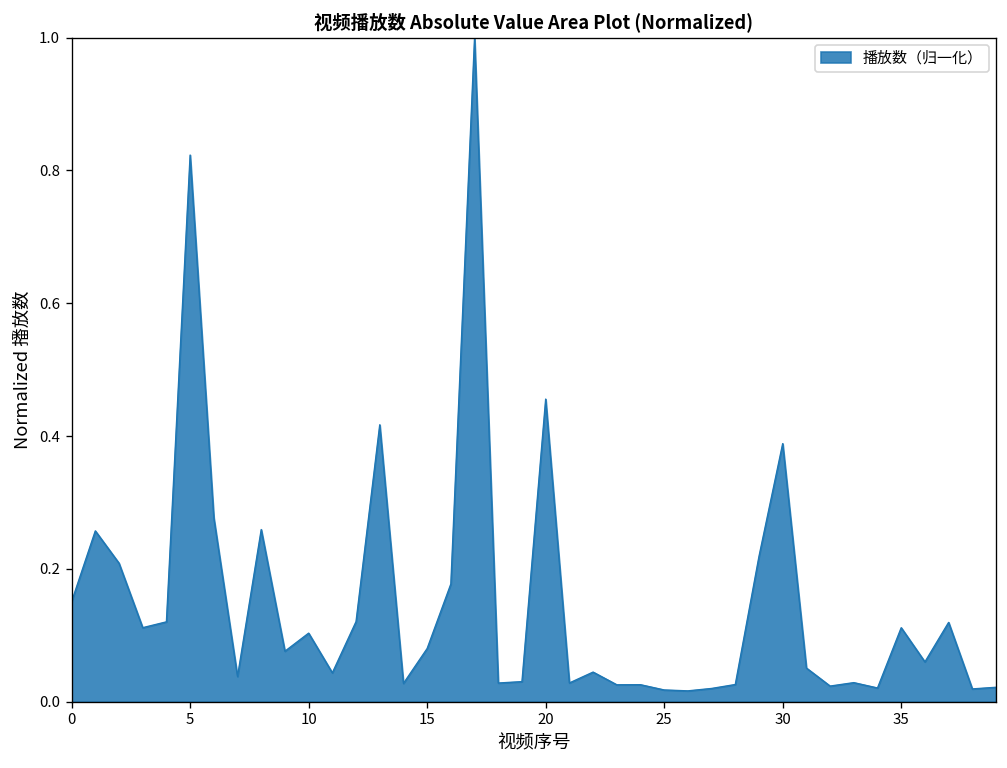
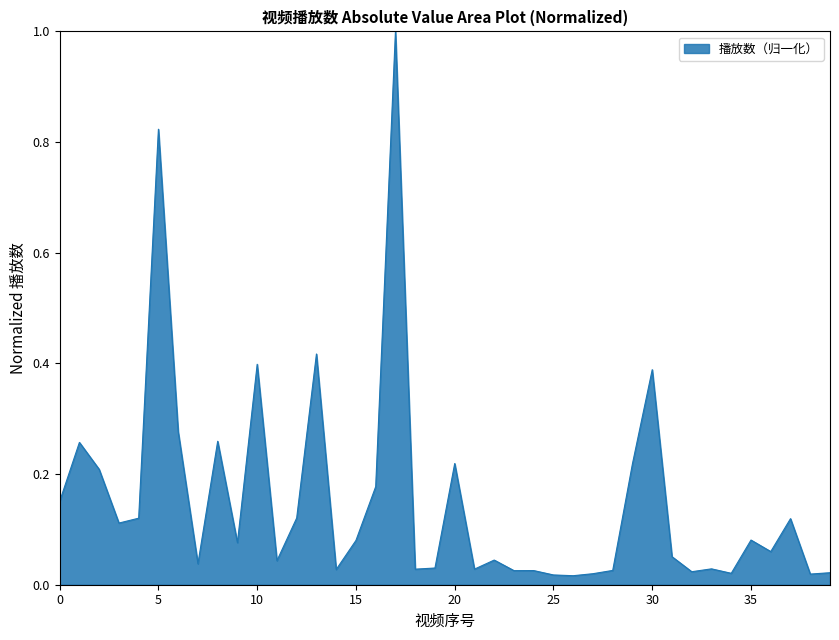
  {
    "0": 0.15,
    "5": 0.82,
-   "10": 0.10,
+   "10": 0.40,
    "15": 0.08,
-   "20": 0.46,
+   "20": 0.22,
    "25": 0.02,
    "30": 0.39,
-   "35": 0.11
+   "35": 0.08
  }
